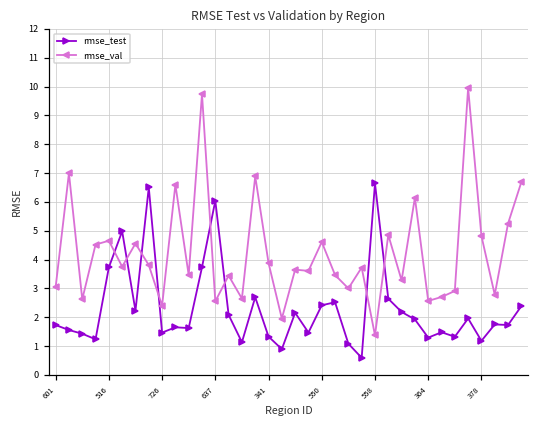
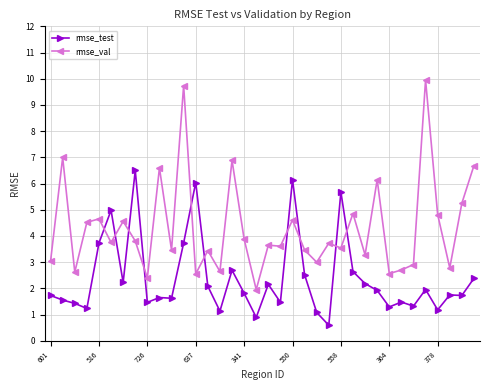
  {
    "rmse_test": {
      "601": 1.7,
      "516": 3.7,
      "726": 1.5,
      "637": 6.0,
-     "341": 1.3,
-     "550": 2.4,
-     "558": 6.6,
+     "341": 1.8,
+     "550": 6.2,
+     "558": 5.7,
      "364": 1.3,
      "378": 1.2
    },
    "rmse_val": {
      "601": 3.0,
      "516": 4.7,
      "726": 2.4,
      "637": 2.6,
      "341": 3.9,
      "550": 4.6,
-     "558": 1.4,
+     "558": 3.5,
      "364": 2.6,
      "378": 4.8
    }
  }
